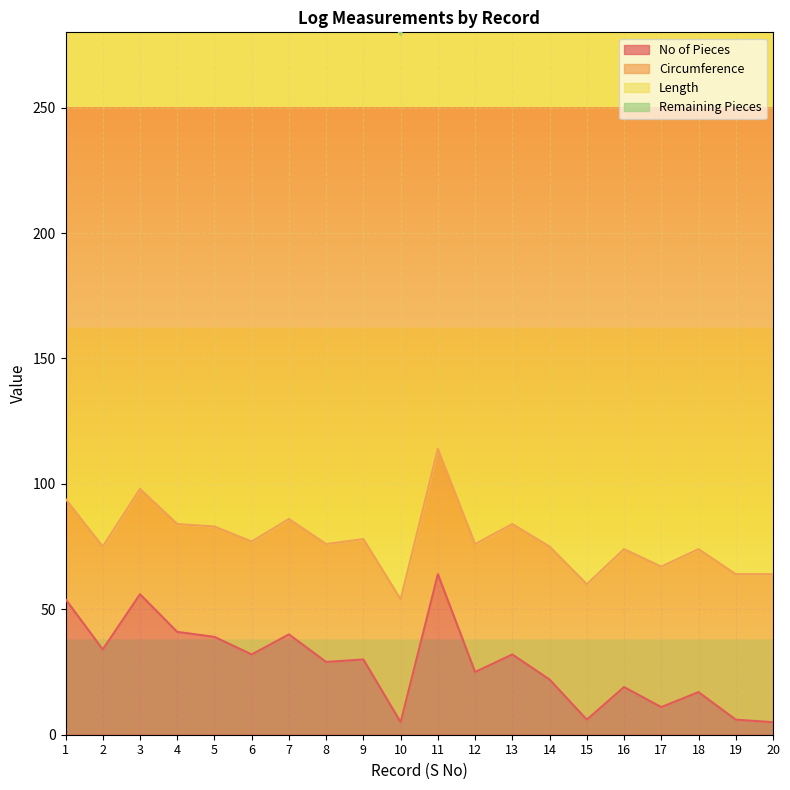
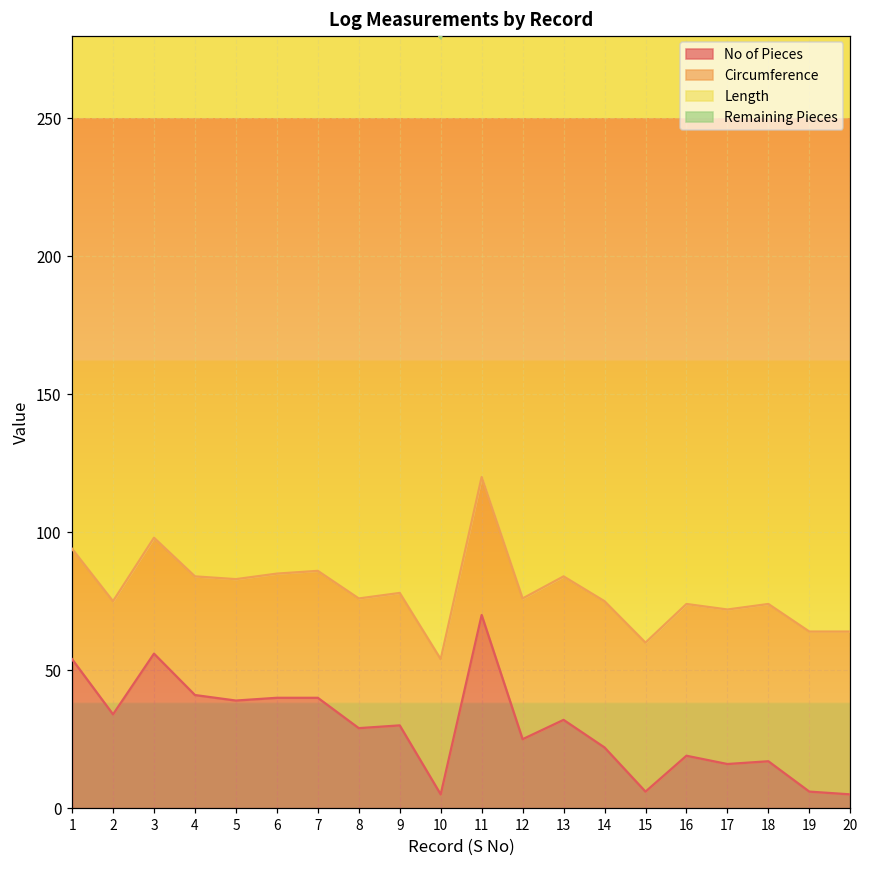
  {
    "No of Pieces": {
      "1": 54,
      "2": 34,
      "3": 56,
      "4": 41,
      "5": 39,
-     "6": 32,
+     "6": 40,
      "7": 40,
      "8": 29,
      "9": 30,
      "10": 5,
-     "11": 64,
+     "11": 70,
      "12": 25,
      "13": 32,
      "14": 22,
      "15": 6,
      "16": 19,
-     "17": 11,
+     "17": 16,
      "18": 17,
      "19": 6,
      "20": 5
    },
    "Circumference": {
      "1": 40,
      "2": 41,
      "3": 42,
      "4": 43,
      "5": 44,
      "6": 45,
      "7": 46,
      "8": 47,
      "9": 48,
      "10": 49,
      "11": 50,
      "12": 51,
      "13": 52,
      "14": 53,
      "15": 54,
      "16": 55,
      "17": 56,
      "18": 57,
      "19": 58,
      "20": 59
    }
  }
